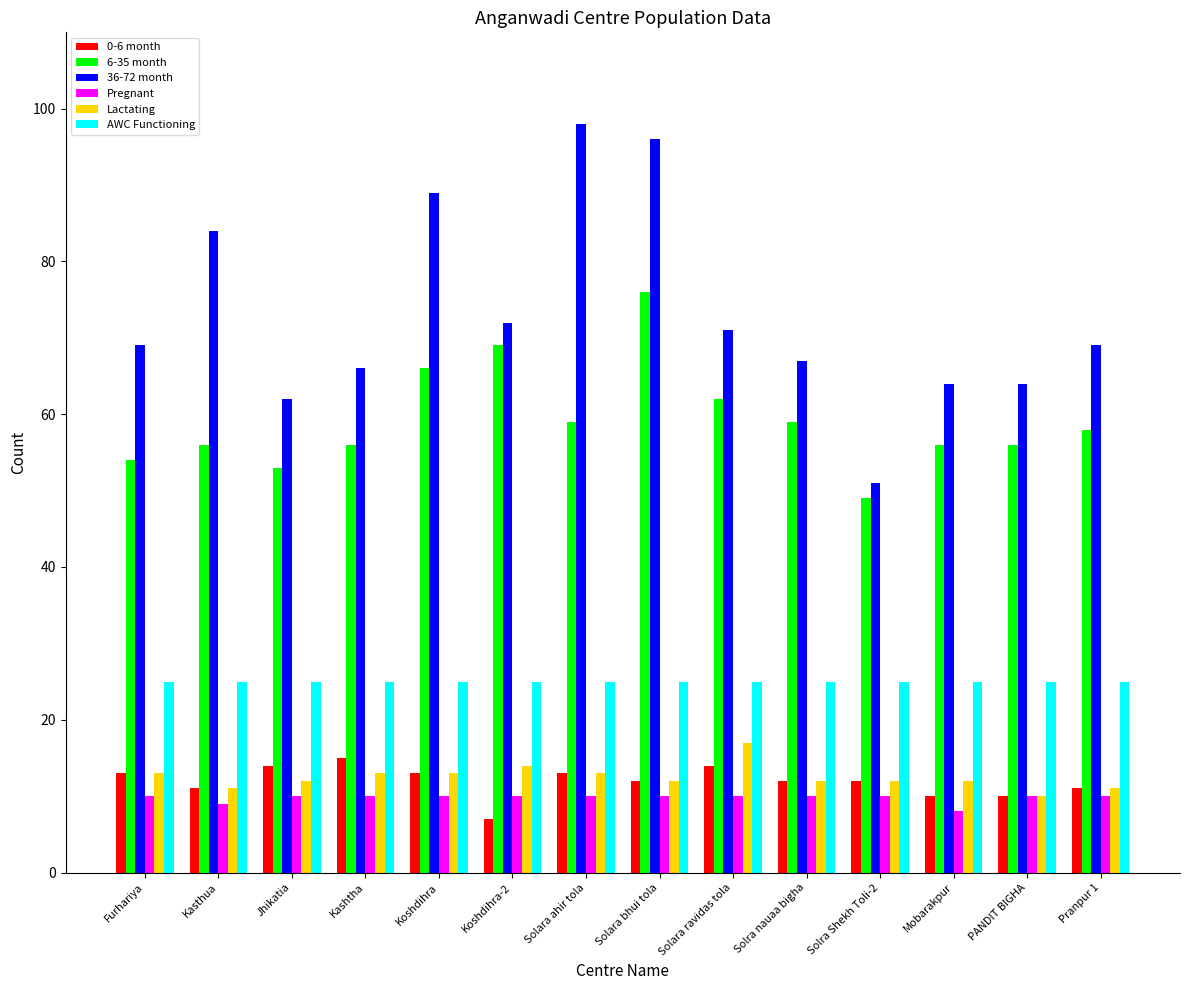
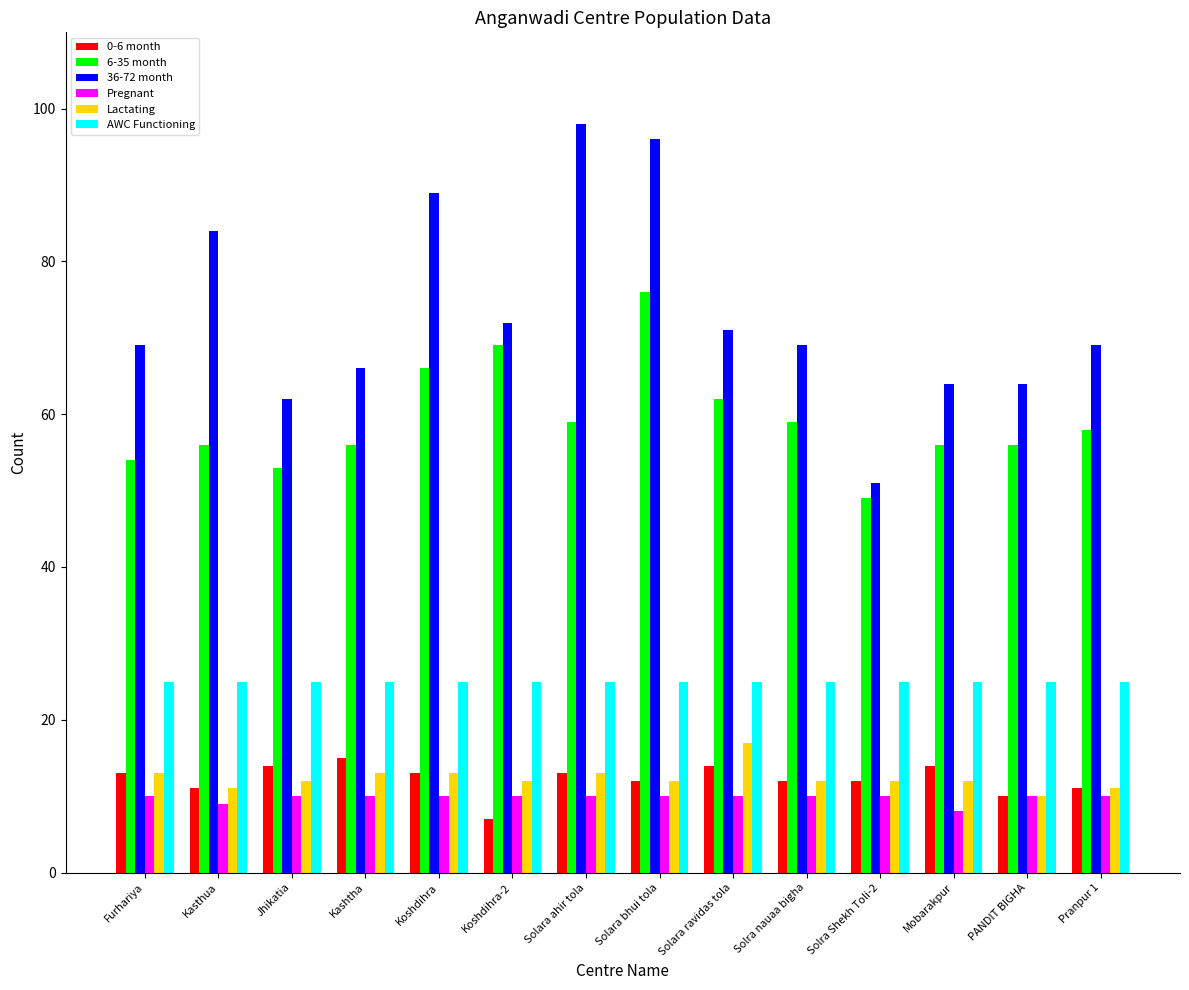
  {
    "0-6 month": {
      "Furhariya": 13,
      "Kasthua": 11,
      "Jhikatia": 14,
      "Kashtha": 15,
      "Koshdihra": 13,
      "Koshdihra-2": 7,
      "Solara ahir tola": 13,
      "Solara bhui tola": 12,
      "Solara ravidas tola": 14,
      "Solra nauaa bigha": 12,
      "Solra Shekh Toli-2": 12,
-     "Mobarakpur": 10,
+     "Mobarakpur": 14,
      "PANDIT BIGHA": 10,
      "Pranpur 1": 11
    },
    "6-35 month": {
      "Furhariya": 54,
      "Kasthua": 56,
      "Jhikatia": 53,
      "Kashtha": 56,
      "Koshdihra": 66,
      "Koshdihra-2": 69,
      "Solara ahir tola": 59,
      "Solara bhui tola": 76,
      "Solara ravidas tola": 62,
      "Solra nauaa bigha": 59,
      "Solra Shekh Toli-2": 49,
      "Mobarakpur": 56,
      "PANDIT BIGHA": 56,
      "Pranpur 1": 58
    },
    "36-72 month": {
      "Furhariya": 69,
      "Kasthua": 84,
      "Jhikatia": 62,
      "Kashtha": 66,
      "Koshdihra": 89,
      "Koshdihra-2": 72,
      "Solara ahir tola": 98,
      "Solara bhui tola": 96,
      "Solara ravidas tola": 71,
-     "Solra nauaa bigha": 67,
+     "Solra nauaa bigha": 69,
      "Solra Shekh Toli-2": 51,
      "Mobarakpur": 64,
      "PANDIT BIGHA": 64,
      "Pranpur 1": 69
    },
    "Pregnant": {
      "Furhariya": 10,
      "Kasthua": 9,
      "Jhikatia": 10,
      "Kashtha": 10,
      "Koshdihra": 10,
      "Koshdihra-2": 10,
      "Solara ahir tola": 10,
      "Solara bhui tola": 10,
      "Solara ravidas tola": 10,
      "Solra nauaa bigha": 10,
      "Solra Shekh Toli-2": 10,
      "Mobarakpur": 8,
      "PANDIT BIGHA": 10,
      "Pranpur 1": 10
    },
    "Lactating": {
      "Furhariya": 13,
      "Kasthua": 11,
      "Jhikatia": 12,
      "Kashtha": 13,
      "Koshdihra": 13,
-     "Koshdihra-2": 14,
+     "Koshdihra-2": 12,
      "Solara ahir tola": 13,
      "Solara bhui tola": 12,
      "Solara ravidas tola": 17,
      "Solra nauaa bigha": 12,
      "Solra Shekh Toli-2": 12,
      "Mobarakpur": 12,
      "PANDIT BIGHA": 10,
      "Pranpur 1": 11
    },
    "AWC Functioning": {
      "Furhariya": 25,
      "Kasthua": 25,
      "Jhikatia": 25,
      "Kashtha": 25,
      "Koshdihra": 25,
      "Koshdihra-2": 25,
      "Solara ahir tola": 25,
      "Solara bhui tola": 25,
      "Solara ravidas tola": 25,
      "Solra nauaa bigha": 25,
      "Solra Shekh Toli-2": 25,
      "Mobarakpur": 25,
      "PANDIT BIGHA": 25,
      "Pranpur 1": 25
    }
  }
